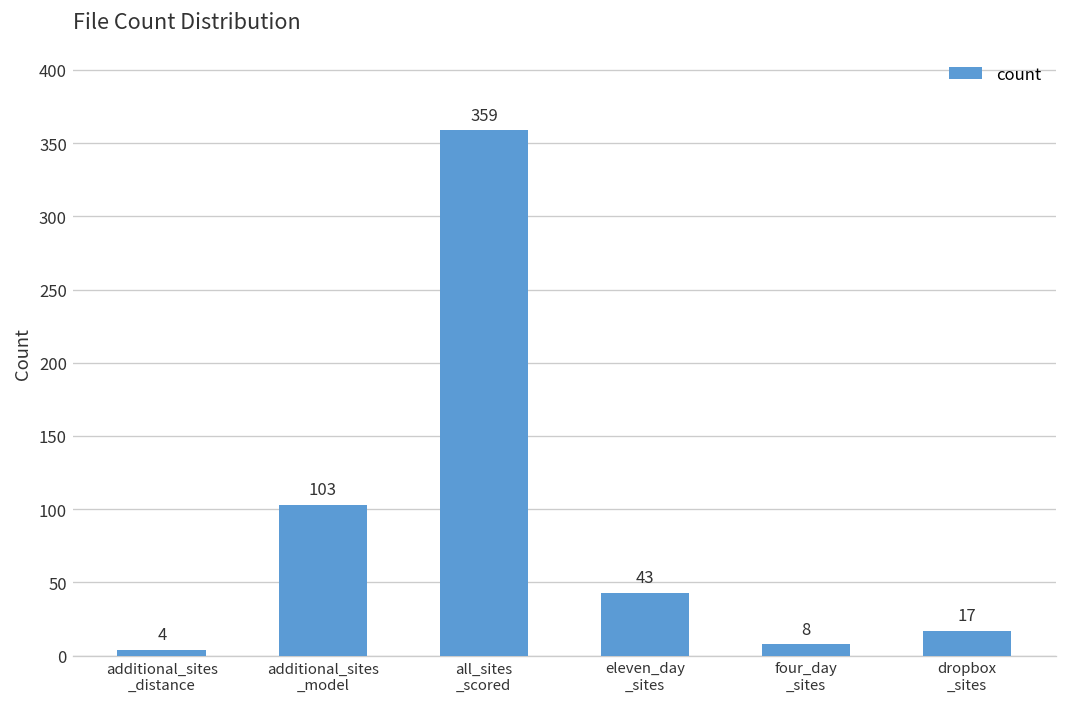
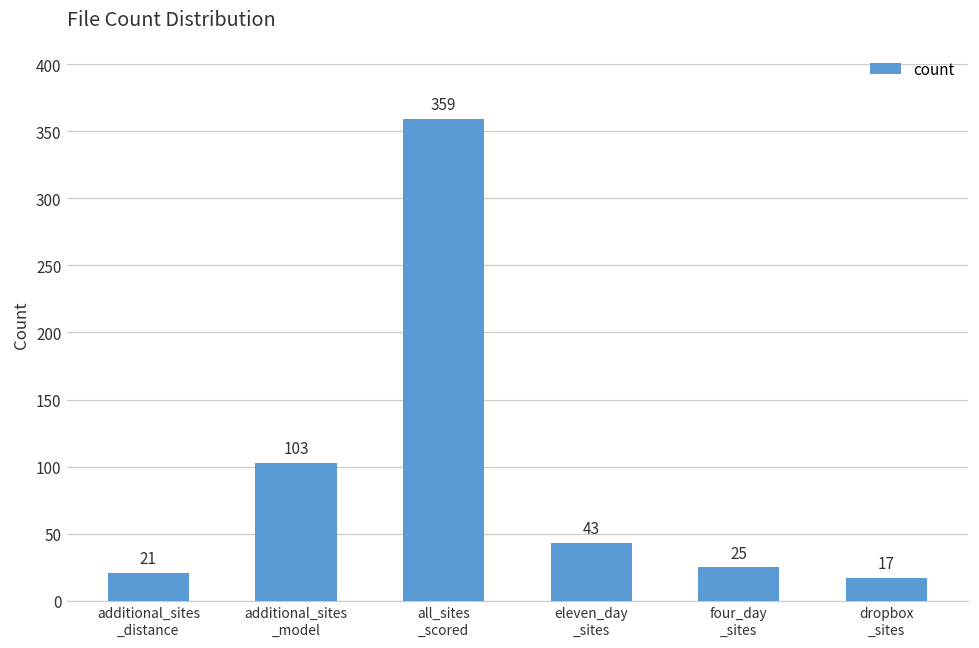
  {
-   "additional_sites _distance": 4,
+   "additional_sites _distance": 21,
    "additional_sites _model": 103,
    "all_sites _scored": 359,
    "eleven_day _sites": 43,
-   "four_day _sites": 8,
+   "four_day _sites": 25,
    "dropbox _sites": 17
  }
